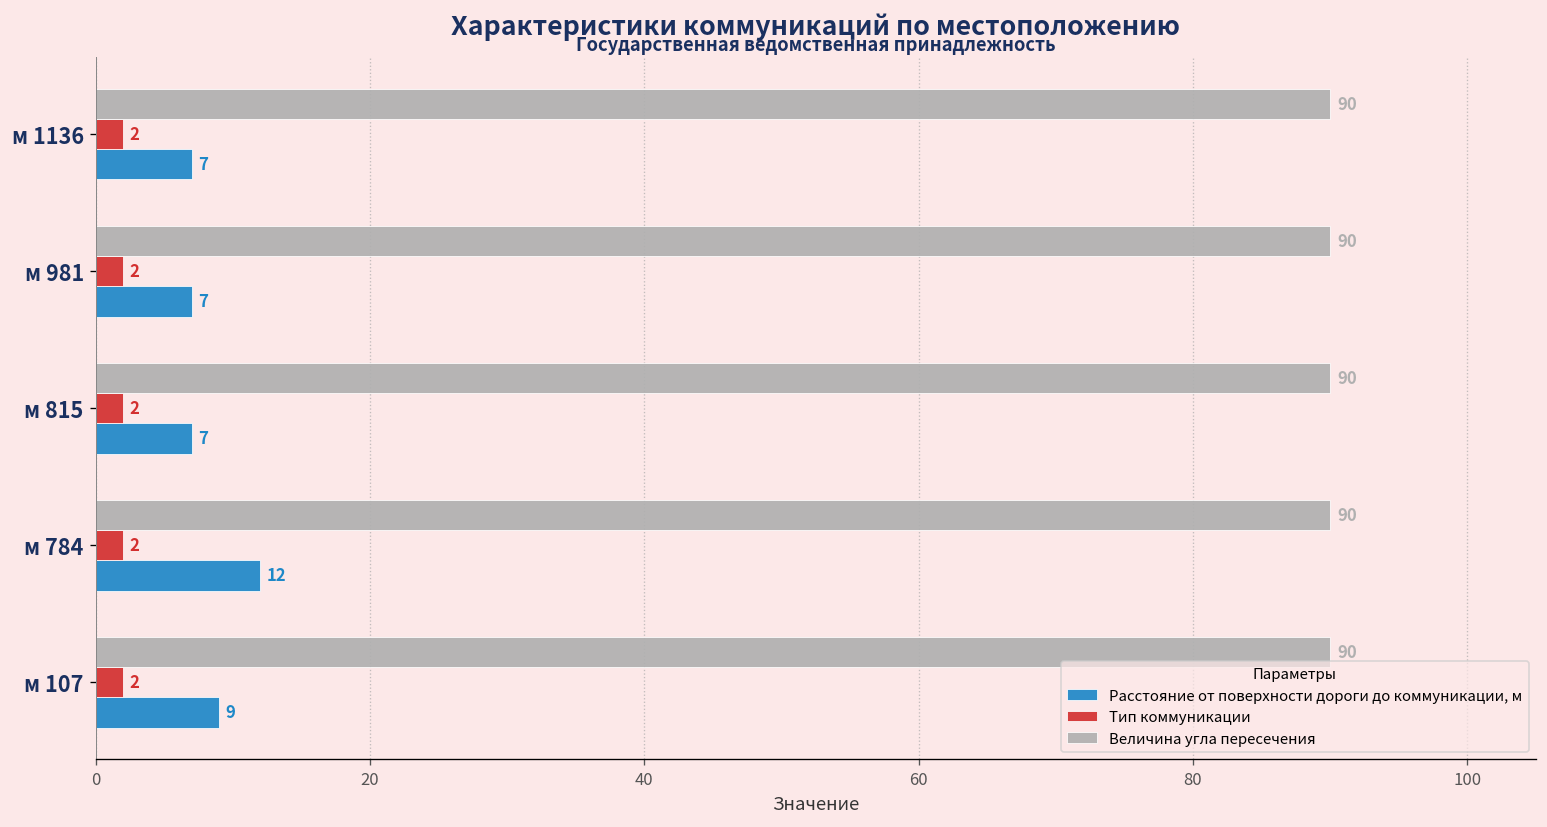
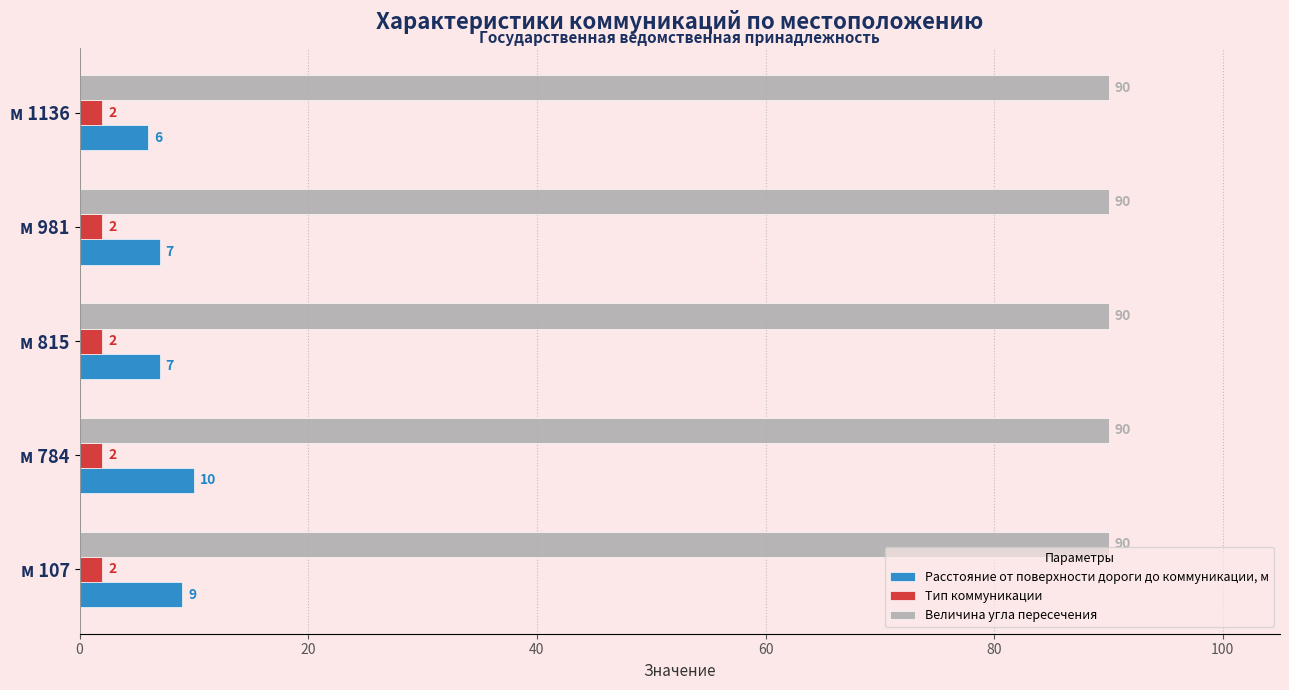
  {
    "Расстояние от поверхности дороги до коммуникации, м": {
-     "м 1136": 7,
+     "м 1136": 6,
      "м 981": 7,
      "м 815": 7,
-     "м 784": 12,
+     "м 784": 10,
      "м 107": 9
    },
    "Тип коммуникации": {
      "м 1136": 2,
      "м 981": 2,
      "м 815": 2,
      "м 784": 2,
      "м 107": 2
    },
    "Величина угла пересечения": {
      "м 1136": 90,
      "м 981": 90,
      "м 815": 90,
      "м 784": 90
    }
  }
